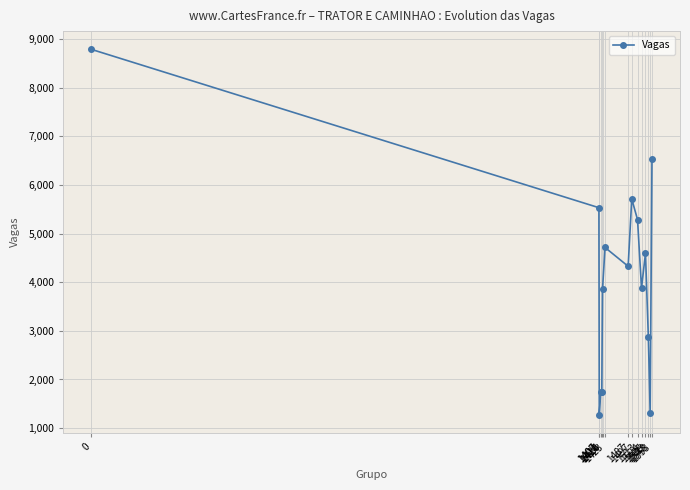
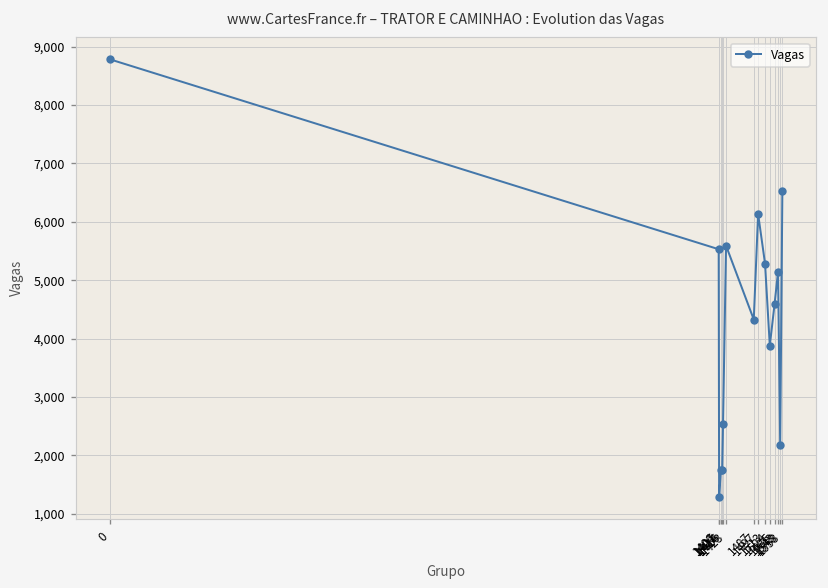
  {
    "0": "8,800",
    "1406": "5,500",
    "1407": "1,300",
    "1411": "1,700",
    "1414": "1,700",
-   "1416": "3,900",
-   "1423": "4,700",
+   "1416": "2,500",
+   "1423": "5,600",
    "1487": "4,300",
-   "1497": "5,700",
+   "1497": "6,100",
    "1513": "5,300",
    "1524": "3,900",
    "1535": "4,600",
-   "1543": "2,900",
-   "1548": "1,300",
+   "1543": "5,100",
+   "1548": "2,200",
    "1553": "6,500"
  }
